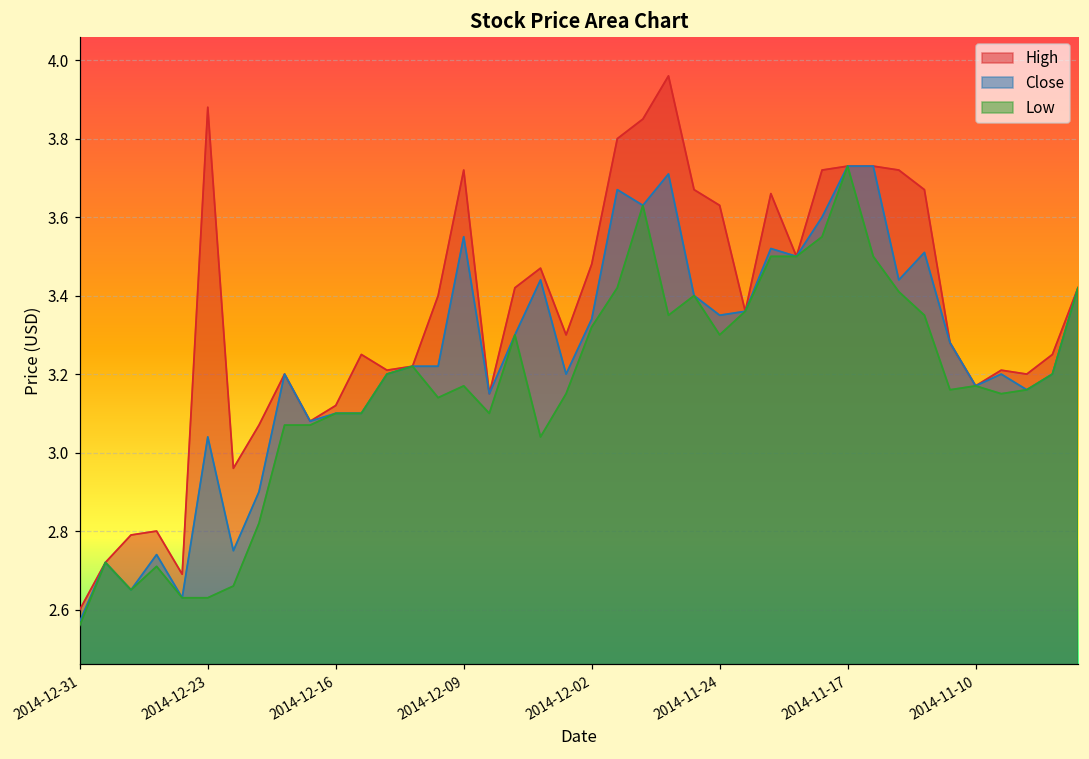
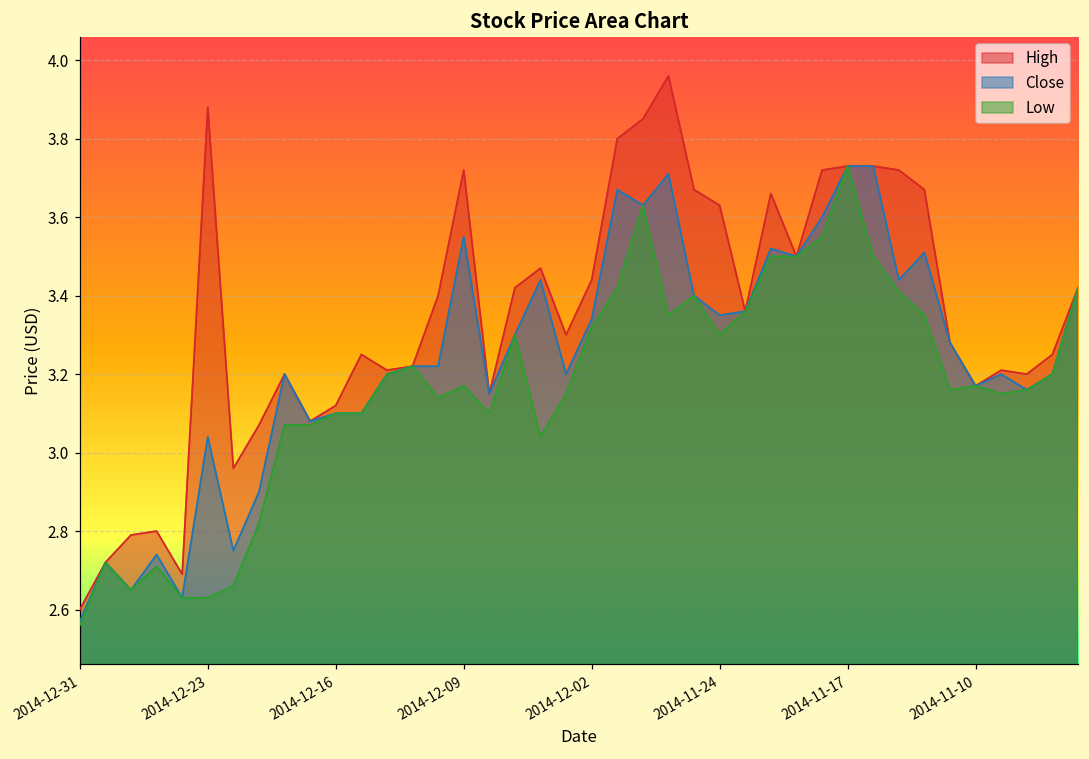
  {
    "High": {
      "2014-12-31": 2.60,
      "2014-12-23": 3.88,
      "2014-12-16": 3.12,
      "2014-12-09": 3.72,
-     "2014-12-02": 3.48,
+     "2014-12-02": 3.44,
      "2014-11-24": 3.63
    },
    "Close": {
      "2014-12-31": 2.57,
      "2014-12-23": 3.04,
      "2014-12-09": 3.55,
      "2014-12-02": 3.34,
      "2014-11-24": 3.35
    },
    "Low": {
      "2014-12-31": 2.56,
      "2014-12-23": 2.63,
      "2014-12-09": 3.17,
      "2014-12-02": 3.32,
      "2014-11-24": 3.30
    }
  }
